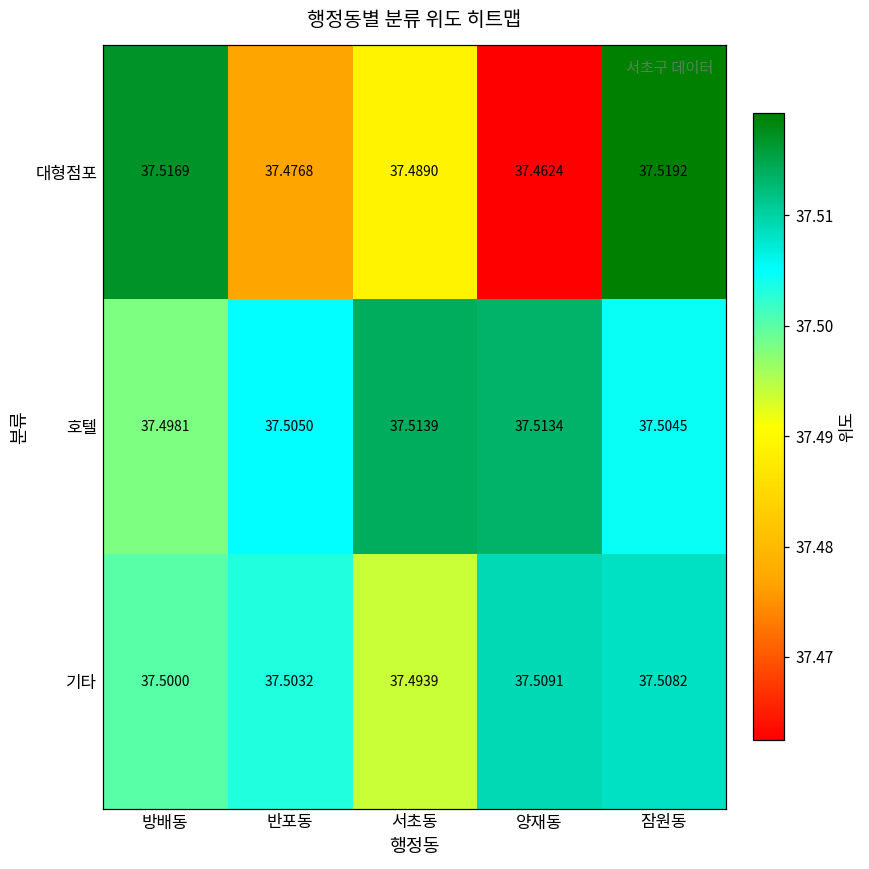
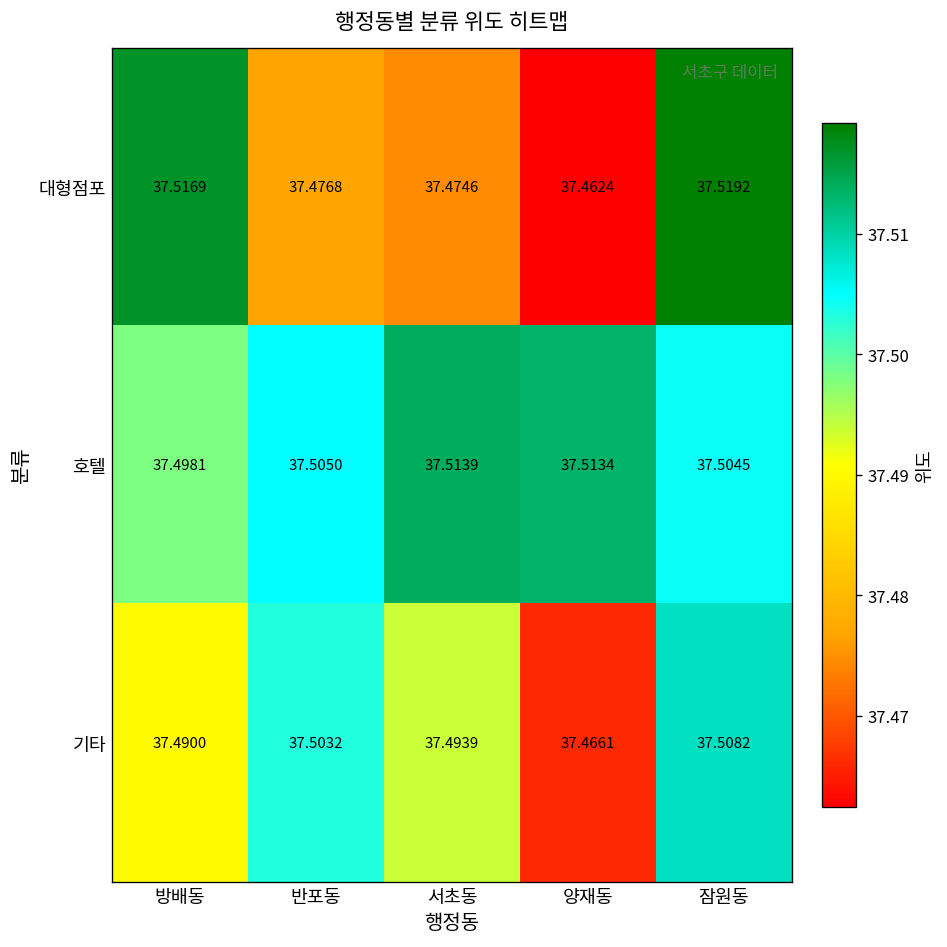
  {
    "대형점포": {
      "방배동": 37.5169,
      "반포동": 37.4768,
-     "서초동": 37.4890,
+     "서초동": 37.4746,
      "양재동": 37.4624
    },
    "호텔": {
      "방배동": 37.4981,
      "반포동": 37.5050,
      "서초동": 37.5139,
      "양재동": 37.5134,
      "잠원동": 37.5045
    },
    "기타": {
-     "방배동": 37.5000,
+     "방배동": 37.4900,
      "반포동": 37.5032,
      "서초동": 37.4939,
-     "양재동": 37.5091,
+     "양재동": 37.4661,
      "잠원동": 37.5082
    }
  }
